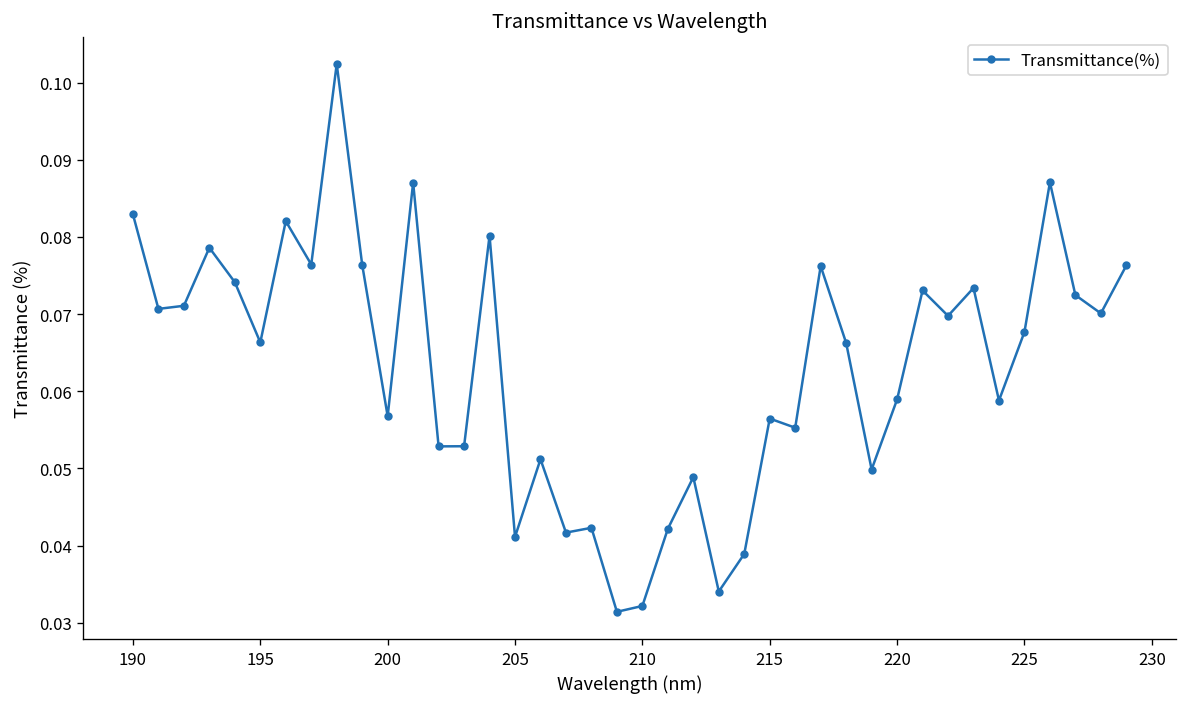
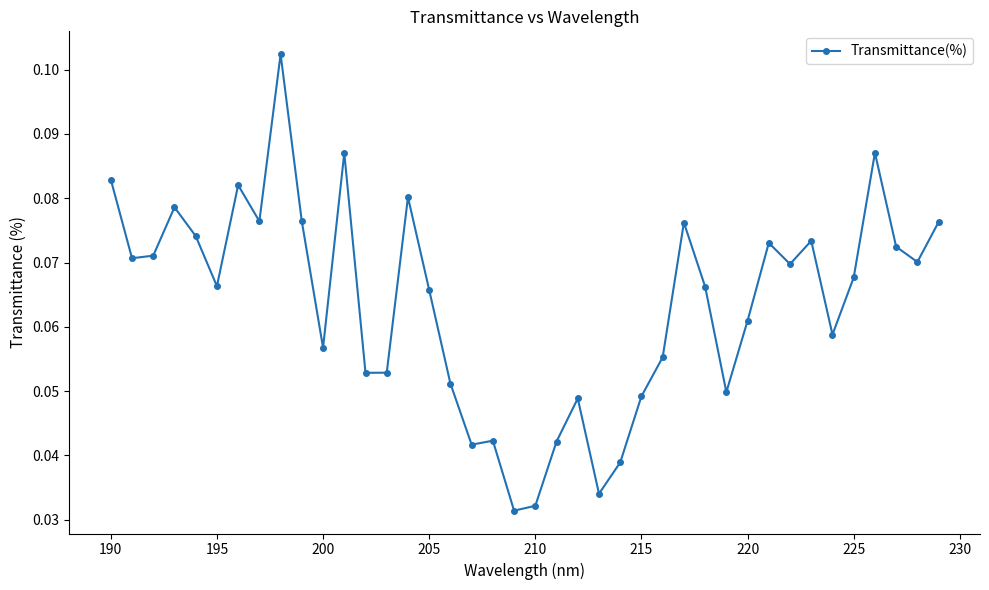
  {
    "190": 0.083,
    "195": 0.066,
    "200": 0.057,
-   "205": 0.041,
+   "205": 0.066,
    "210": 0.032,
-   "215": 0.056,
-   "220": 0.059,
+   "215": 0.049,
+   "220": 0.061,
    "225": 0.068
  }
